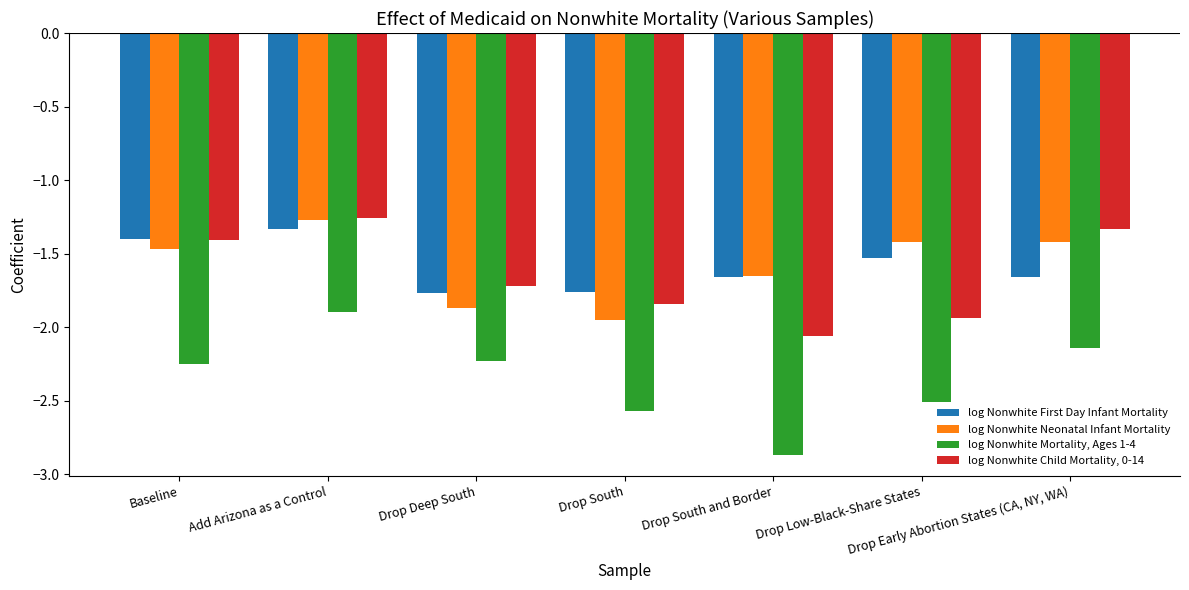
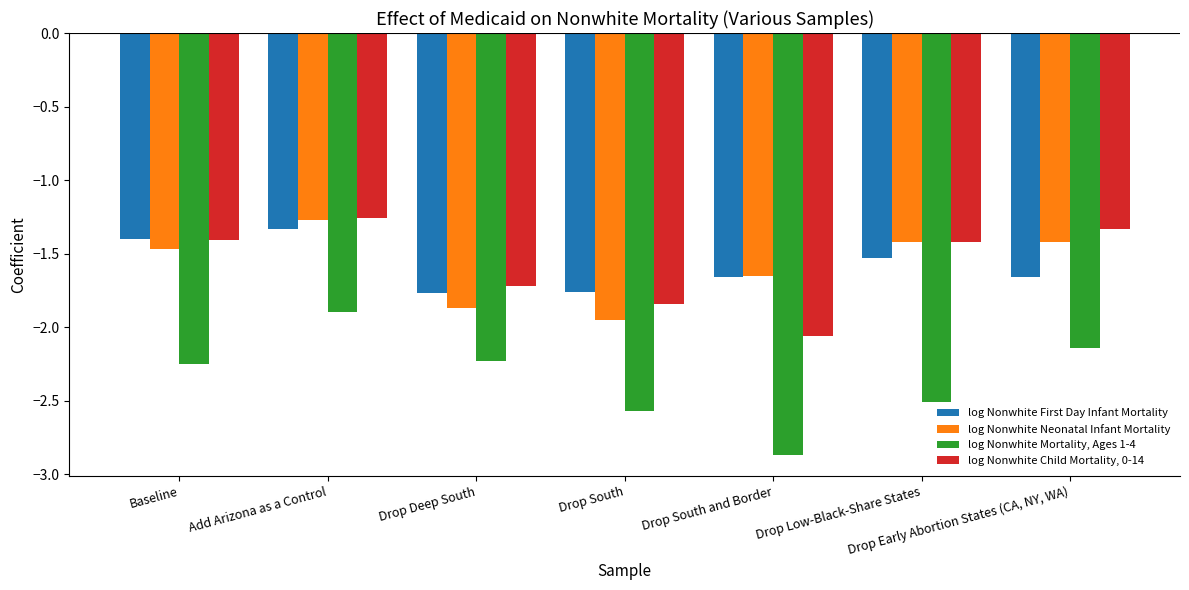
  {
    "log Nonwhite First Day Infant Mortality": {
      "Baseline": -1.40,
      "Add Arizona as a Control": -1.33,
      "Drop Deep South": -1.77,
      "Drop South": -1.76,
      "Drop South and Border": -1.66,
      "Drop Low-Black-Share States": -1.53,
      "Drop Early Abortion States (CA, NY, WA)": -1.66
    },
    "log Nonwhite Neonatal Infant Mortality": {
      "Baseline": -1.47,
      "Add Arizona as a Control": -1.27,
      "Drop Deep South": -1.87,
      "Drop South": -1.95,
      "Drop South and Border": -1.65,
      "Drop Low-Black-Share States": -1.42,
      "Drop Early Abortion States (CA, NY, WA)": -1.42
    },
    "log Nonwhite Mortality, Ages 1-4": {
      "Baseline": -2.25,
      "Add Arizona as a Control": -1.90,
      "Drop Deep South": -2.23,
      "Drop South": -2.57,
      "Drop South and Border": -2.87,
      "Drop Low-Black-Share States": -2.51,
      "Drop Early Abortion States (CA, NY, WA)": -2.14
    },
    "log Nonwhite Child Mortality, 0-14": {
      "Baseline": -1.41,
      "Add Arizona as a Control": -1.26,
      "Drop Deep South": -1.72,
      "Drop South": -1.84,
      "Drop South and Border": -2.06,
-     "Drop Low-Black-Share States": -1.94,
+     "Drop Low-Black-Share States": -1.42,
      "Drop Early Abortion States (CA, NY, WA)": -1.33
    }
  }
